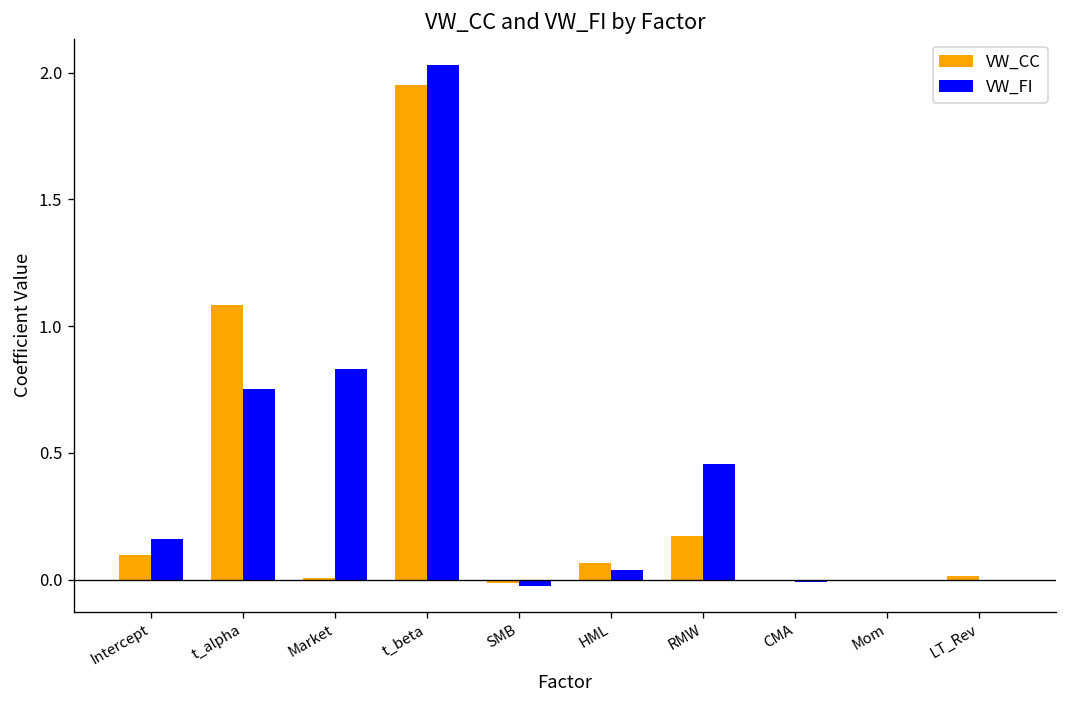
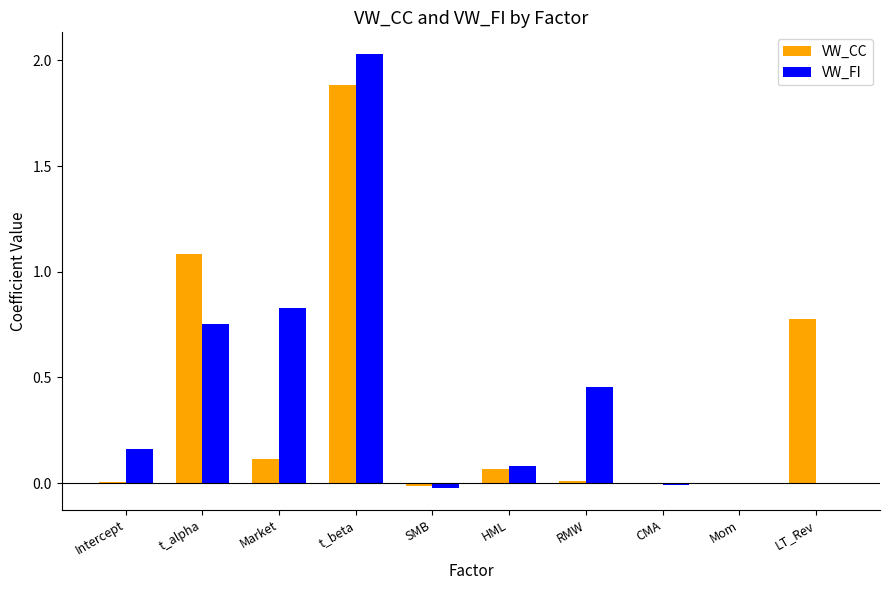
  {
    "VW_CC": {
-     "Intercept": 0.10,
+     "Intercept": 0.00,
      "t_alpha": 1.08,
-     "Market": 0.01,
-     "t_beta": 1.95,
+     "Market": 0.11,
+     "t_beta": 1.88,
      "HML": 0.06,
-     "RMW": 0.17,
-     "LT_Rev": 0.01
+     "RMW": 0.01,
+     "LT_Rev": 0.77
    },
    "VW_FI": {
      "Intercept": 0.16,
      "t_alpha": 0.75,
      "Market": 0.83,
      "t_beta": 2.03,
      "SMB": -0.02,
-     "HML": 0.04,
+     "HML": 0.08,
      "RMW": 0.46
    }
  }
